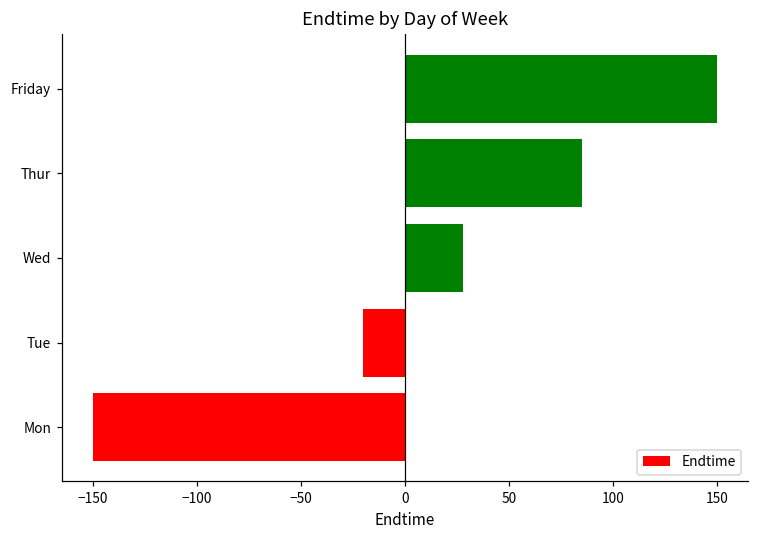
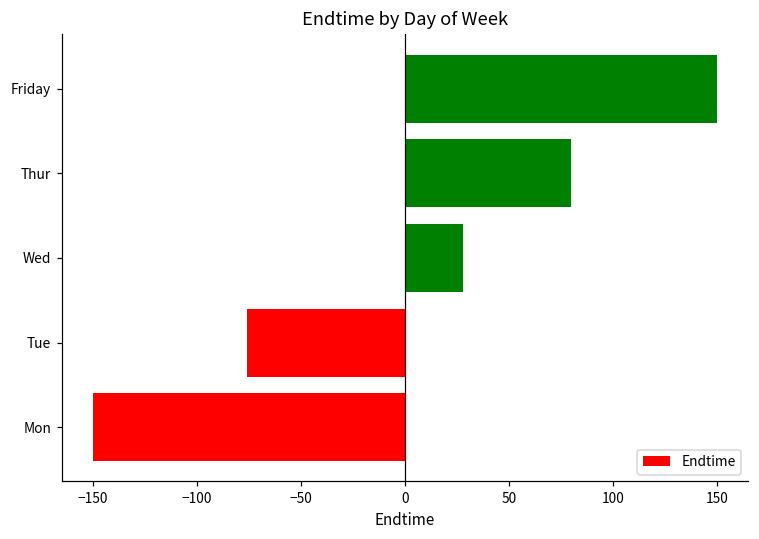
  {
    "Friday": 150,
-   "Thur": 85,
+   "Thur": 80,
    "Wed": 28,
-   "Tue": -20,
+   "Tue": -76,
    "Mon": -150
  }
